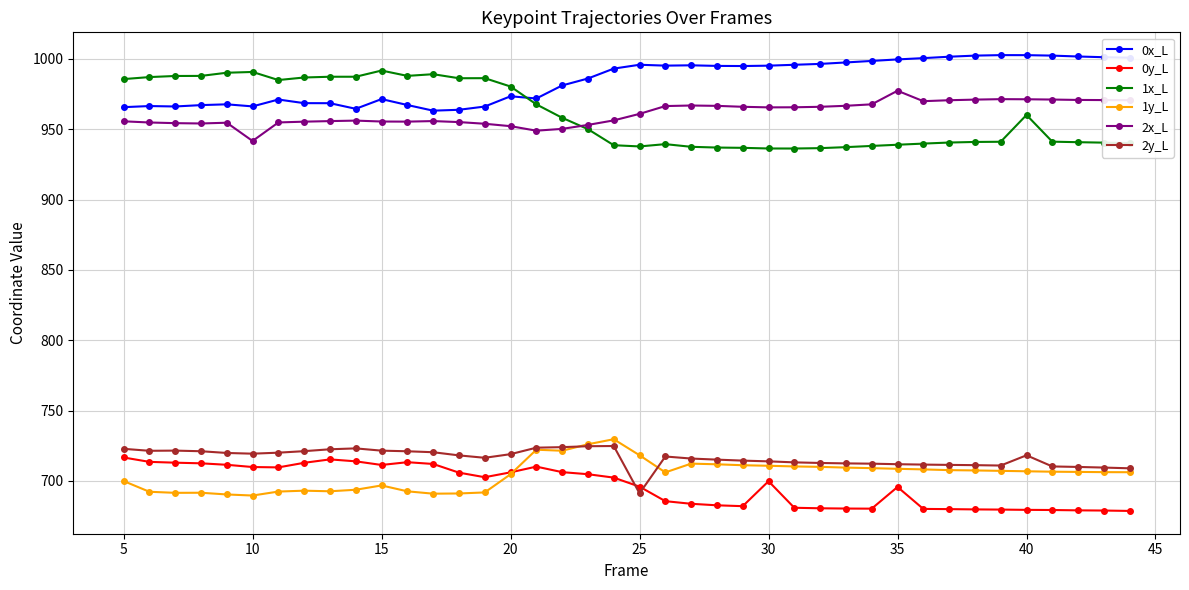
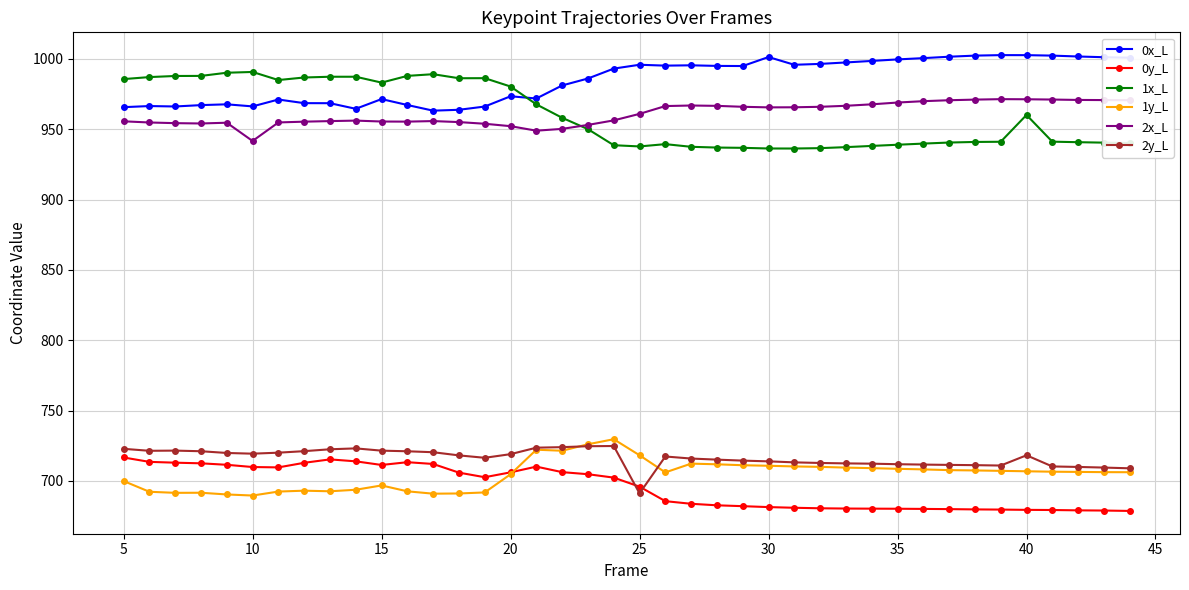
  {
    "0x_L": {
      "5": 966,
      "10": 966,
      "15": 971,
      "20": 973,
      "25": 996,
-     "30": 995,
+     "30": 1001,
      "35": 1000,
      "40": 1003
    },
    "0y_L": {
      "5": 717,
      "10": 710,
      "15": 711,
      "25": 696,
-     "30": 700,
-     "35": 696,
+     "30": 681,
+     "35": 680,
      "40": 679
    },
    "1x_L": {
      "5": 986,
      "10": 991,
-     "15": 992,
+     "15": 983,
      "20": 980,
      "25": 938,
      "30": 936,
      "35": 939,
      "40": 960
    },
    "1y_L": {
      "5": 700,
      "10": 690,
      "15": 697,
      "25": 718,
      "30": 711,
      "35": 709,
      "40": 707
    },
    "2x_L": {
      "5": 956,
      "10": 942,
      "15": 955,
      "20": 952,
      "25": 961,
      "30": 966,
-     "35": 977,
+     "35": 969,
      "40": 971
    },
    "2y_L": {
      "5": 723,
      "10": 719,
      "15": 722,
      "20": 719,
      "25": 691,
      "30": 714,
      "35": 712,
      "40": 718
    }
  }
